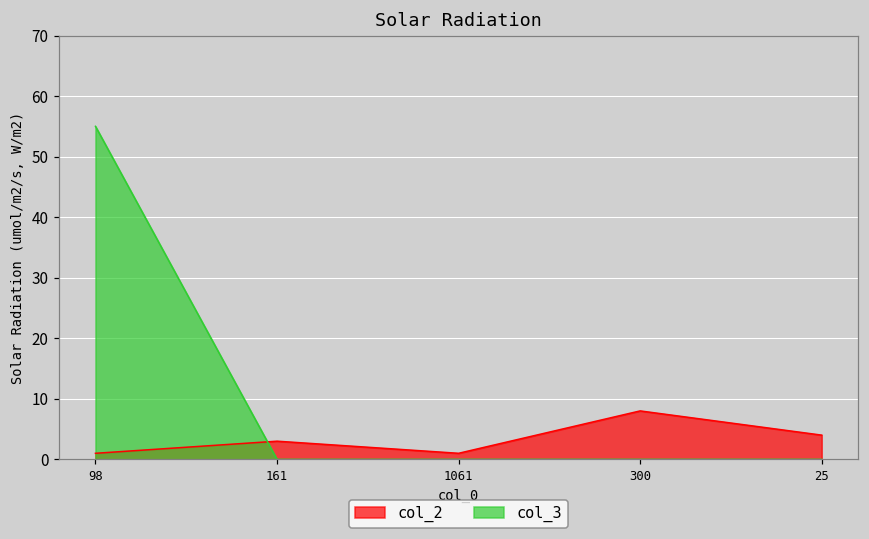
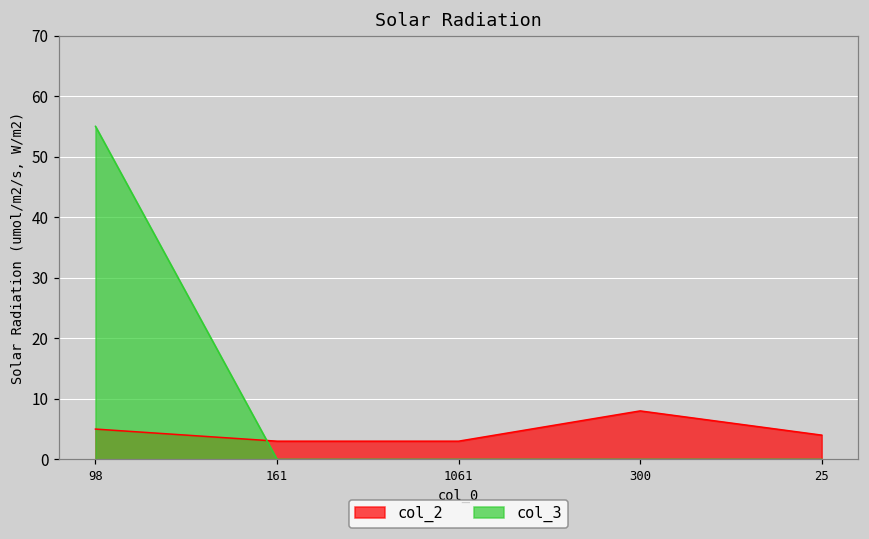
  {
    "col_2": {
-     "98": 1,
+     "98": 5,
      "161": 3,
-     "1061": 1,
+     "1061": 3,
      "300": 8,
      "25": 4
    },
    "col_3": {
      "98": 55,
      "161": 0,
      "1061": 0,
      "300": 0,
      "25": 0
    }
  }
